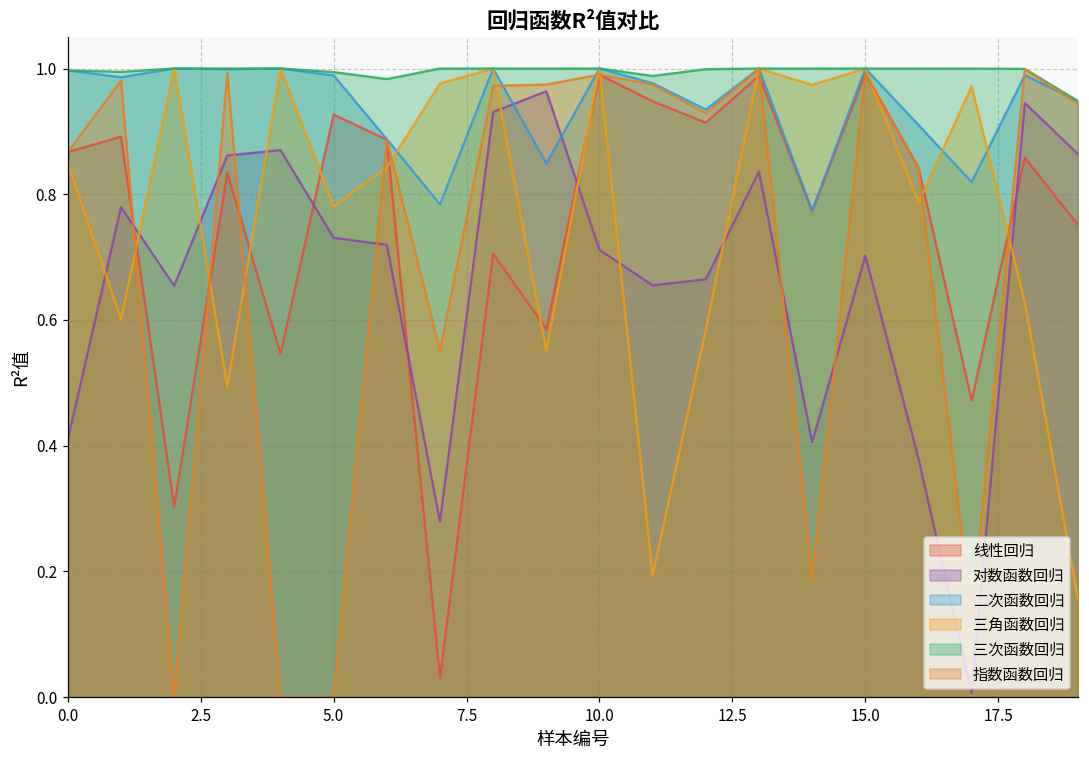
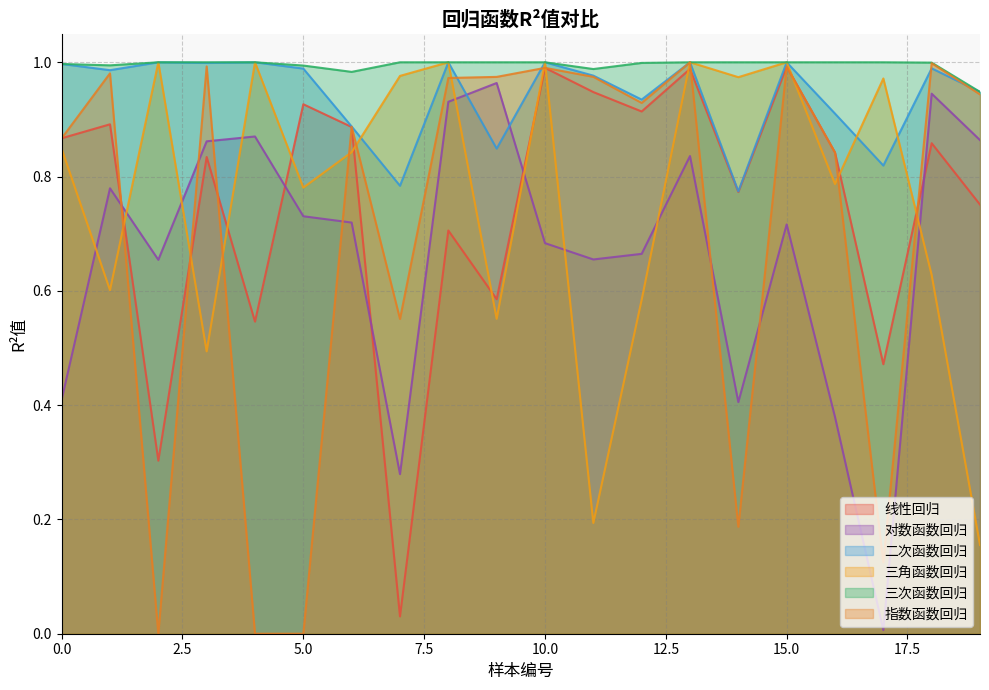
  {
    "对数函数回归": {
      "0.0": 0.41,
      "5.0": 0.73,
-     "10.0": 0.71,
-     "15.0": 0.70
+     "10.0": 0.68,
+     "15.0": 0.72
    },
    "二次函数回归": {
      "5.0": 0.99
    },
    "三次函数回归": {
      "5.0": 0.99
    }
  }
